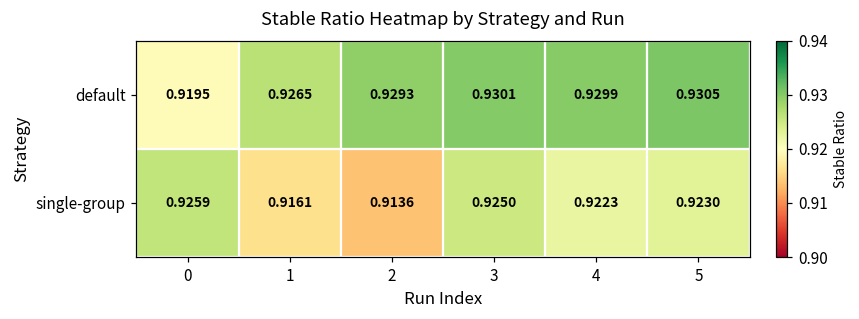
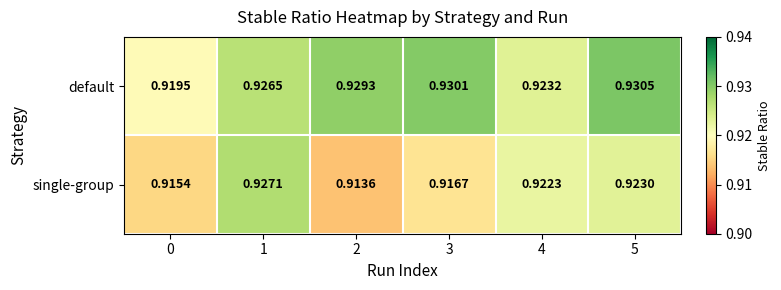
  {
    "default": {
      "0": 0.9195,
      "1": 0.9265,
      "2": 0.9293,
      "3": 0.9301,
-     "4": 0.9299,
+     "4": 0.9232,
      "5": 0.9305
    },
    "single-group": {
-     "0": 0.9259,
-     "1": 0.9161,
+     "0": 0.9154,
+     "1": 0.9271,
      "2": 0.9136,
-     "3": 0.9250,
+     "3": 0.9167,
      "4": 0.9223,
      "5": 0.9230
    }
  }
